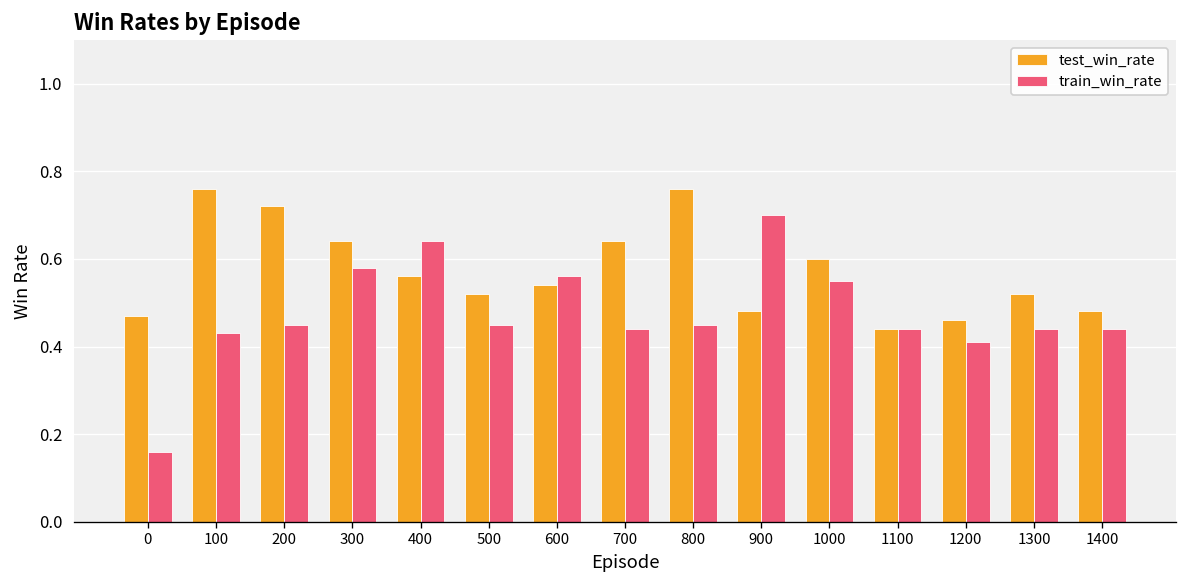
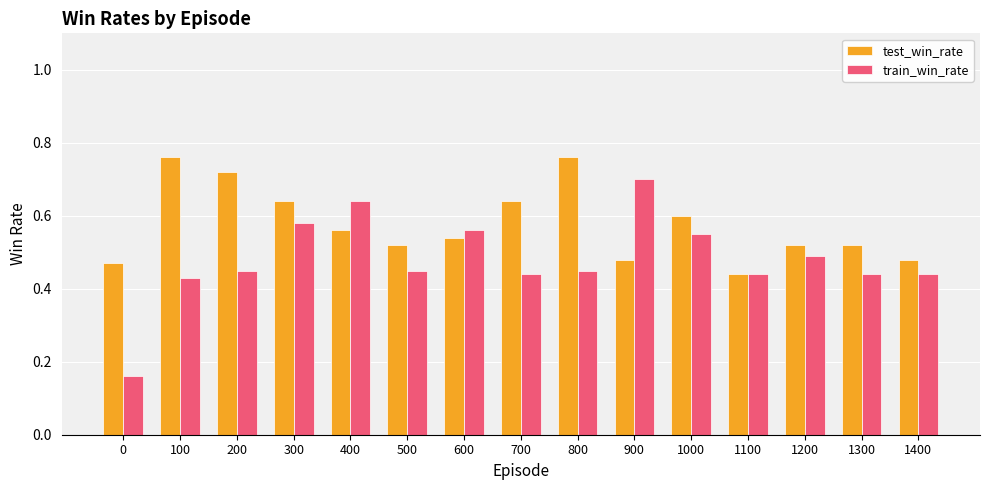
  {
    "test_win_rate": {
      "0": 0.47,
      "100": 0.76,
      "200": 0.72,
      "300": 0.64,
      "400": 0.56,
      "500": 0.52,
      "600": 0.54,
      "700": 0.64,
      "800": 0.76,
      "900": 0.48,
      "1000": 0.60,
      "1100": 0.44,
-     "1200": 0.46,
+     "1200": 0.52,
      "1300": 0.52,
      "1400": 0.48
    },
    "train_win_rate": {
      "0": 0.16,
      "100": 0.43,
      "200": 0.45,
      "300": 0.58,
      "400": 0.64,
      "500": 0.45,
      "600": 0.56,
      "700": 0.44,
      "800": 0.45,
      "900": 0.70,
      "1000": 0.55,
      "1100": 0.44,
-     "1200": 0.41,
+     "1200": 0.49,
      "1300": 0.44,
      "1400": 0.44
    }
  }
